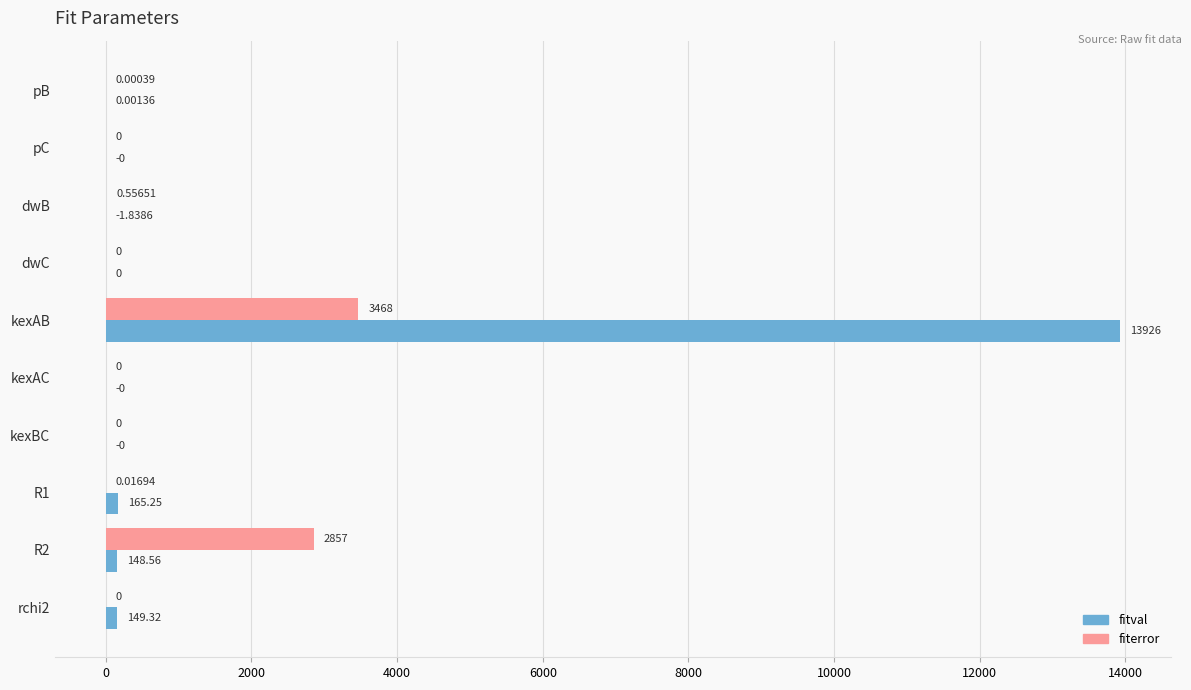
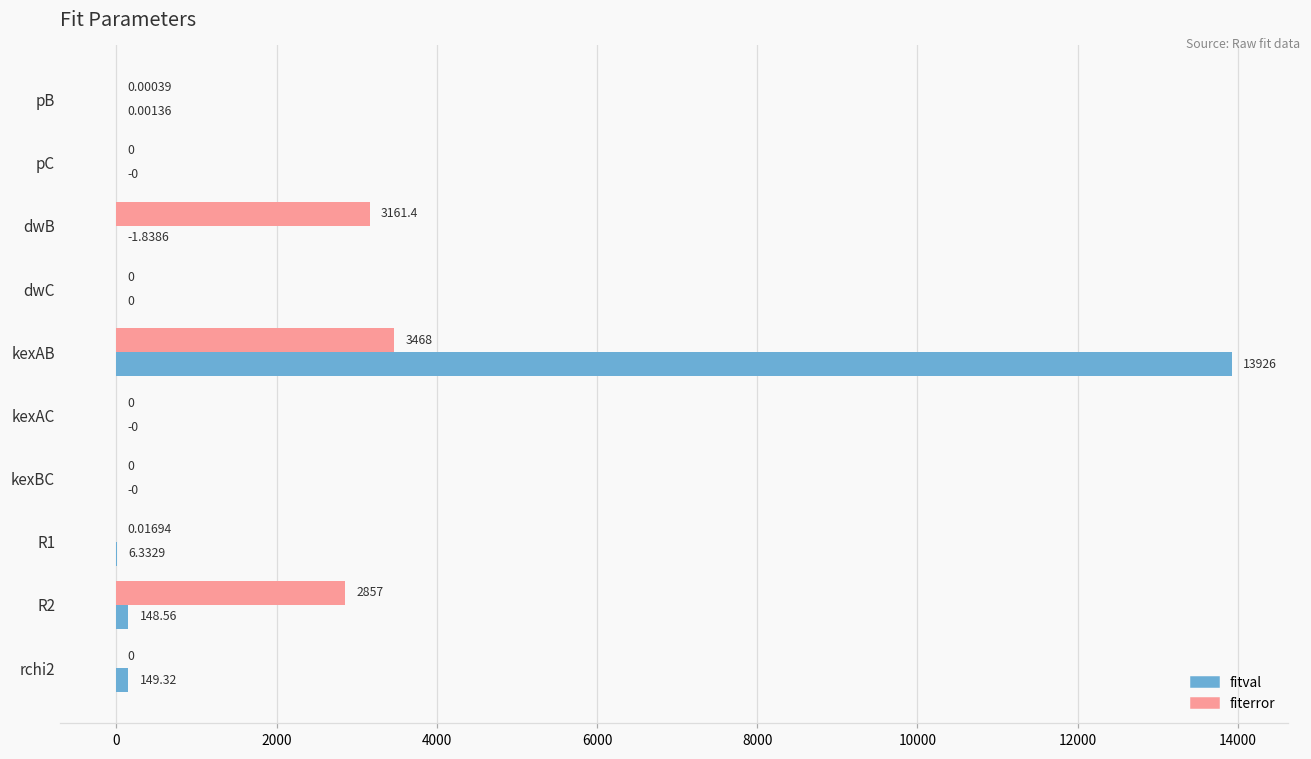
  {
    "fitval": {
      "pB": 0.00136,
      "pC": -0,
      "dwB": -1.8386,
      "dwC": 0,
      "kexAB": 13926,
      "kexAC": -0,
      "kexBC": -0,
-     "R1": 165.25,
+     "R1": 6.3329,
      "R2": 148.56,
      "rchi2": 149.32
    },
    "fiterror": {
      "pB": 0.00039,
      "pC": 0,
-     "dwB": 0.55651,
+     "dwB": 3161.4,
      "dwC": 0,
      "kexAB": 3468,
      "kexAC": 0,
      "kexBC": 0,
      "R1": 0.01694,
      "R2": 2857,
      "rchi2": 0
    }
  }
